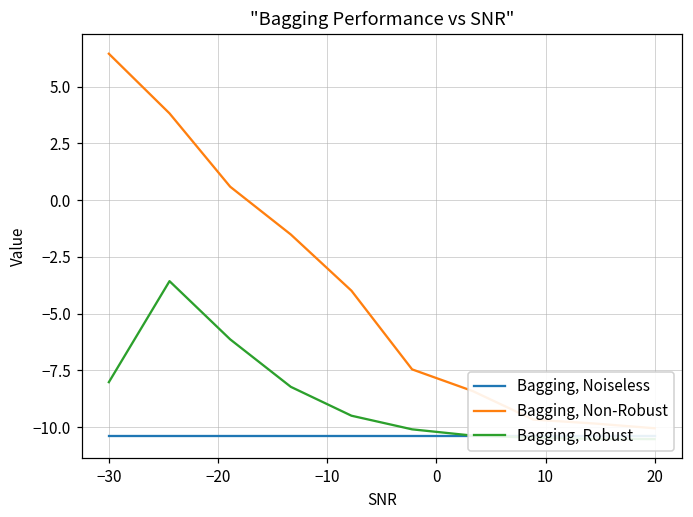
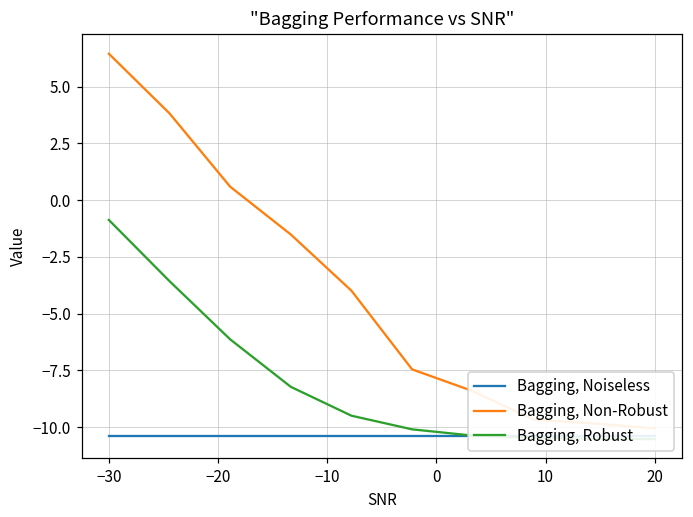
  {
    "Bagging, Noiseless": {
      "−30": -10.4
    },
    "Bagging, Non-Robust": {
      "−30": 6.5
    },
    "Bagging, Robust": {
-     "−30": -8.0
+     "−30": -0.9
    }
  }
